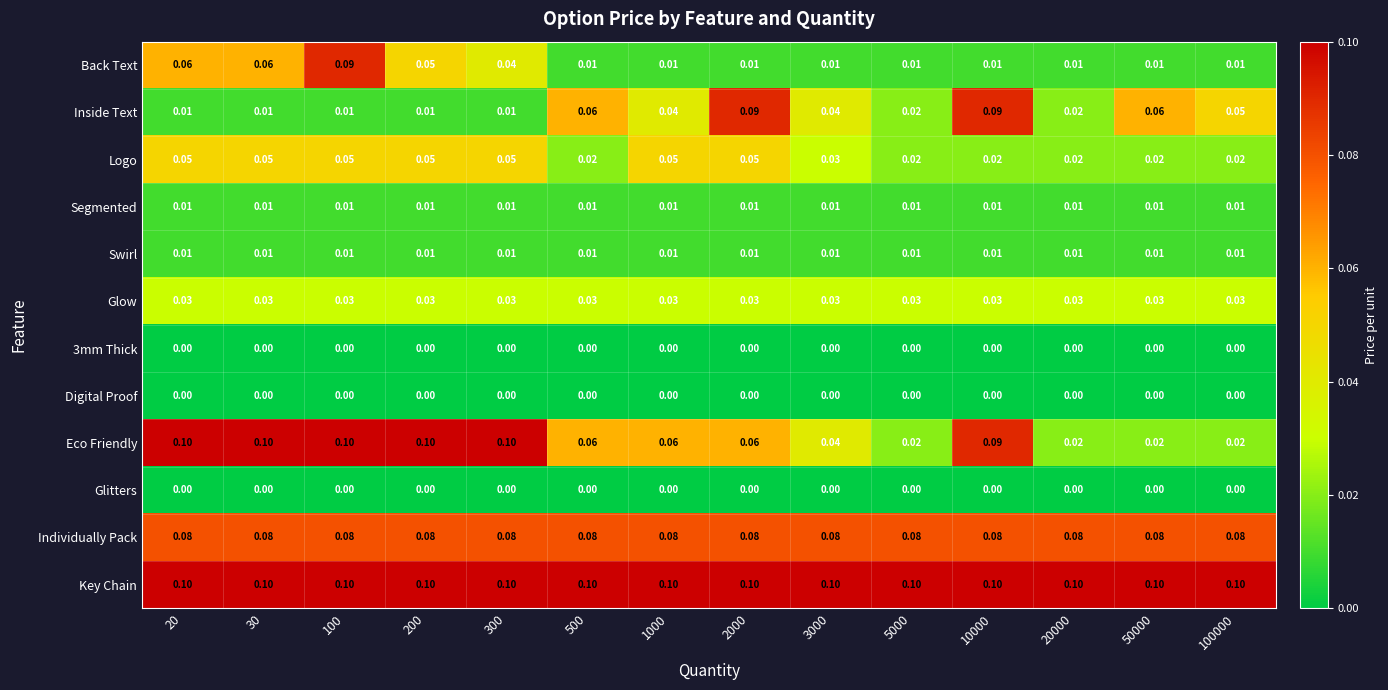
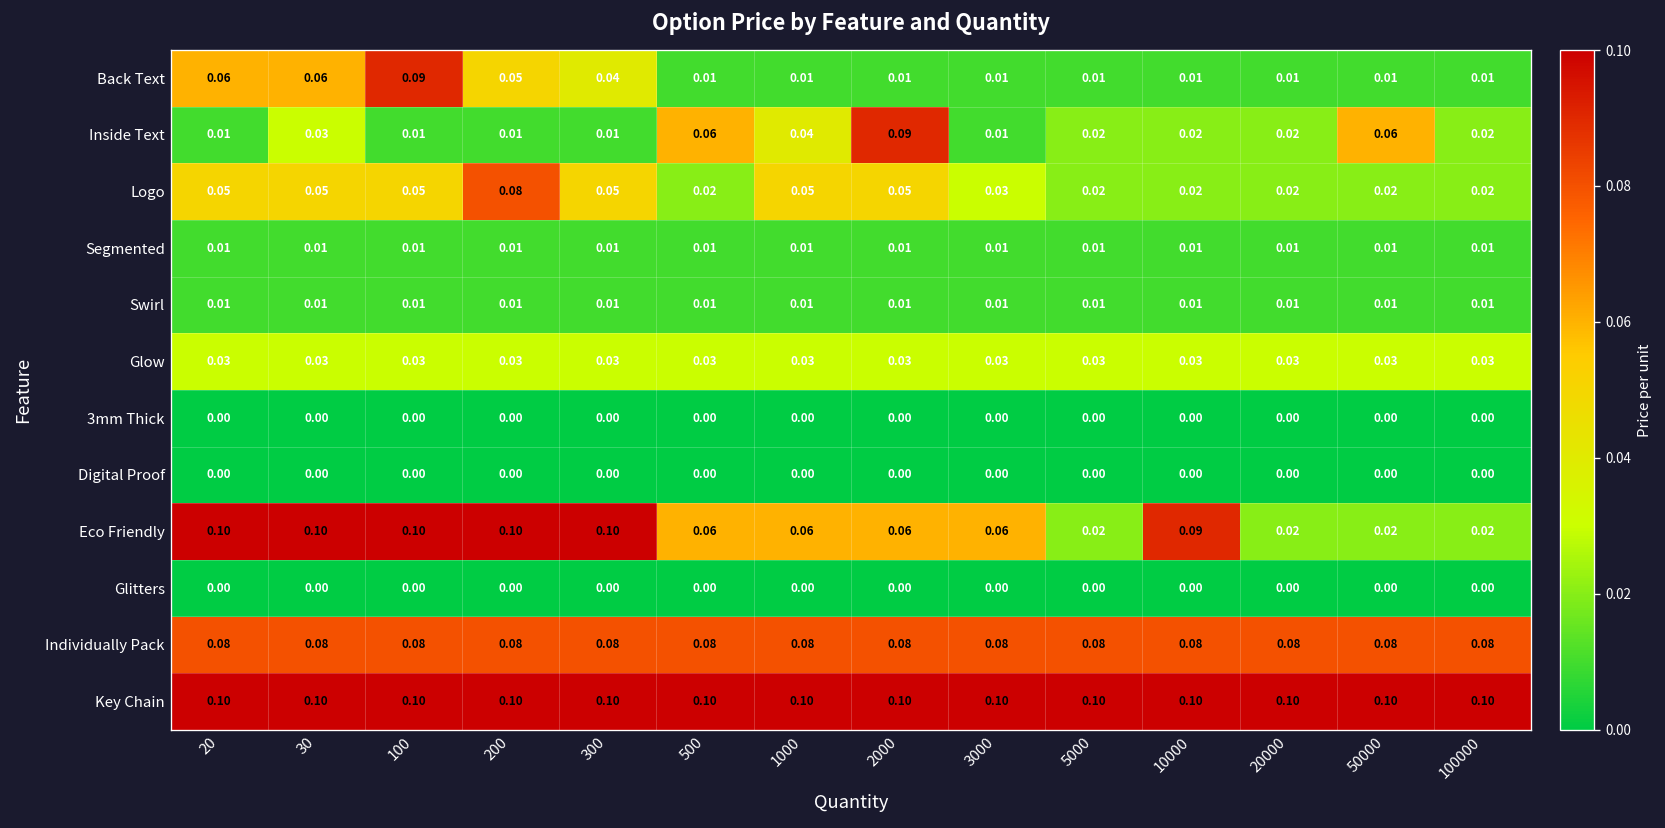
  {
    "Back Text": {
      "20": 0.06,
      "30": 0.06,
      "100": 0.09,
      "200": 0.05,
      "300": 0.04,
      "500": 0.01,
      "1000": 0.01,
      "2000": 0.01,
      "3000": 0.01,
      "5000": 0.01,
      "10000": 0.01,
      "20000": 0.01,
      "50000": 0.01,
      "100000": 0.01
    },
    "Inside Text": {
      "20": 0.01,
-     "30": 0.01,
+     "30": 0.03,
      "100": 0.01,
      "200": 0.01,
      "300": 0.01,
      "500": 0.06,
      "1000": 0.04,
      "2000": 0.09,
-     "3000": 0.04,
+     "3000": 0.01,
      "5000": 0.02,
-     "10000": 0.09,
+     "10000": 0.02,
      "20000": 0.02,
      "50000": 0.06,
-     "100000": 0.05
+     "100000": 0.02
    },
    "Logo": {
      "20": 0.05,
      "30": 0.05,
      "100": 0.05,
-     "200": 0.05,
+     "200": 0.08,
      "300": 0.05,
      "500": 0.02,
      "1000": 0.05,
      "2000": 0.05,
      "3000": 0.03,
      "5000": 0.02,
      "10000": 0.02,
      "20000": 0.02,
      "50000": 0.02,
      "100000": 0.02
    },
    "Segmented": {
      "20": 0.01,
      "30": 0.01,
      "100": 0.01,
      "200": 0.01,
      "300": 0.01,
      "500": 0.01,
      "1000": 0.01,
      "2000": 0.01,
      "3000": 0.01,
      "5000": 0.01,
      "10000": 0.01,
      "20000": 0.01,
      "50000": 0.01,
      "100000": 0.01
    },
    "Swirl": {
      "20": 0.01,
      "30": 0.01,
      "100": 0.01,
      "200": 0.01,
      "300": 0.01,
      "500": 0.01,
      "1000": 0.01,
      "2000": 0.01,
      "3000": 0.01,
      "5000": 0.01,
      "10000": 0.01,
      "20000": 0.01,
      "50000": 0.01,
      "100000": 0.01
    },
    "Glow": {
      "20": 0.03,
      "30": 0.03,
      "100": 0.03,
      "200": 0.03,
      "300": 0.03,
      "500": 0.03,
      "1000": 0.03,
      "2000": 0.03,
      "3000": 0.03,
      "5000": 0.03,
      "10000": 0.03,
      "20000": 0.03,
      "50000": 0.03,
      "100000": 0.03
    },
    "3mm Thick": {
      "20": 0.00,
      "30": 0.00,
      "100": 0.00,
      "200": 0.00,
      "300": 0.00,
      "500": 0.00,
      "1000": 0.00,
      "2000": 0.00,
      "3000": 0.00,
      "5000": 0.00,
      "10000": 0.00,
      "20000": 0.00,
      "50000": 0.00,
      "100000": 0.00
    },
    "Digital Proof": {
      "20": 0.00,
      "30": 0.00,
      "100": 0.00,
      "200": 0.00,
      "300": 0.00,
      "500": 0.00,
      "1000": 0.00,
      "2000": 0.00,
      "3000": 0.00,
      "5000": 0.00,
      "10000": 0.00,
      "20000": 0.00,
      "50000": 0.00,
      "100000": 0.00
    },
    "Eco Friendly": {
      "20": 0.10,
      "30": 0.10,
      "100": 0.10,
      "200": 0.10,
      "300": 0.10,
      "500": 0.06,
      "1000": 0.06,
      "2000": 0.06,
-     "3000": 0.04,
+     "3000": 0.06,
      "5000": 0.02,
      "10000": 0.09,
      "20000": 0.02,
      "50000": 0.02,
      "100000": 0.02
    },
    "Glitters": {
      "20": 0.00,
      "30": 0.00,
      "100": 0.00,
      "200": 0.00,
      "300": 0.00,
      "500": 0.00,
      "1000": 0.00,
      "2000": 0.00,
      "3000": 0.00,
      "5000": 0.00,
      "10000": 0.00,
      "20000": 0.00,
      "50000": 0.00,
      "100000": 0.00
    },
    "Individually Pack": {
      "20": 0.08,
      "30": 0.08,
      "100": 0.08,
      "200": 0.08,
      "300": 0.08,
      "500": 0.08,
      "1000": 0.08,
      "2000": 0.08,
      "3000": 0.08,
      "5000": 0.08,
      "10000": 0.08,
      "20000": 0.08,
      "50000": 0.08,
      "100000": 0.08
    },
    "Key Chain": {
      "20": 0.10,
      "30": 0.10,
      "100": 0.10,
      "200": 0.10,
      "300": 0.10,
      "500": 0.10,
      "1000": 0.10,
      "2000": 0.10,
      "3000": 0.10,
      "5000": 0.10,
      "10000": 0.10,
      "20000": 0.10,
      "50000": 0.10,
      "100000": 0.10
    }
  }
